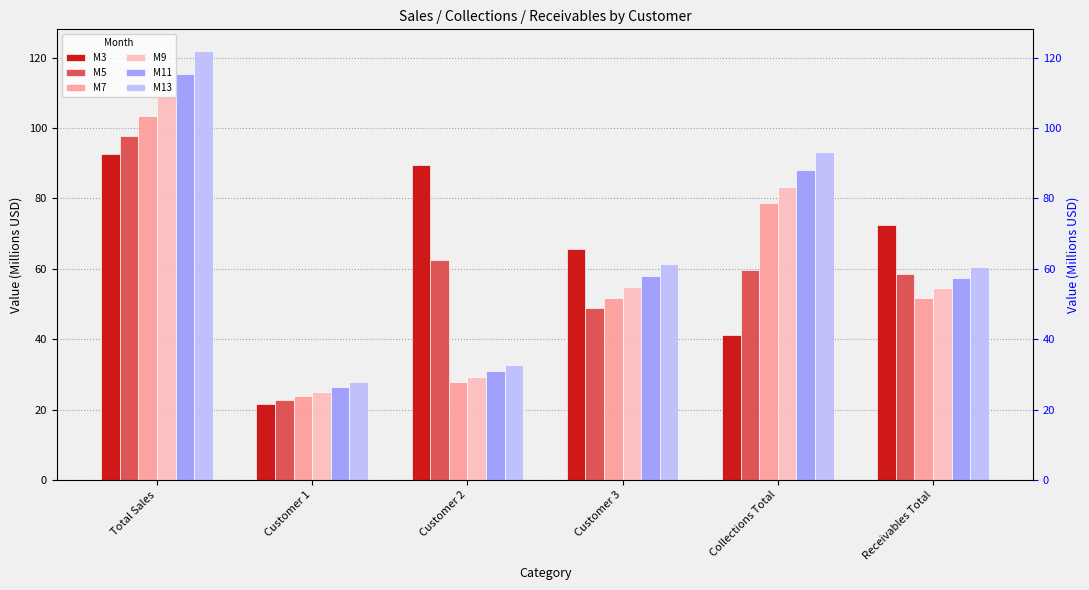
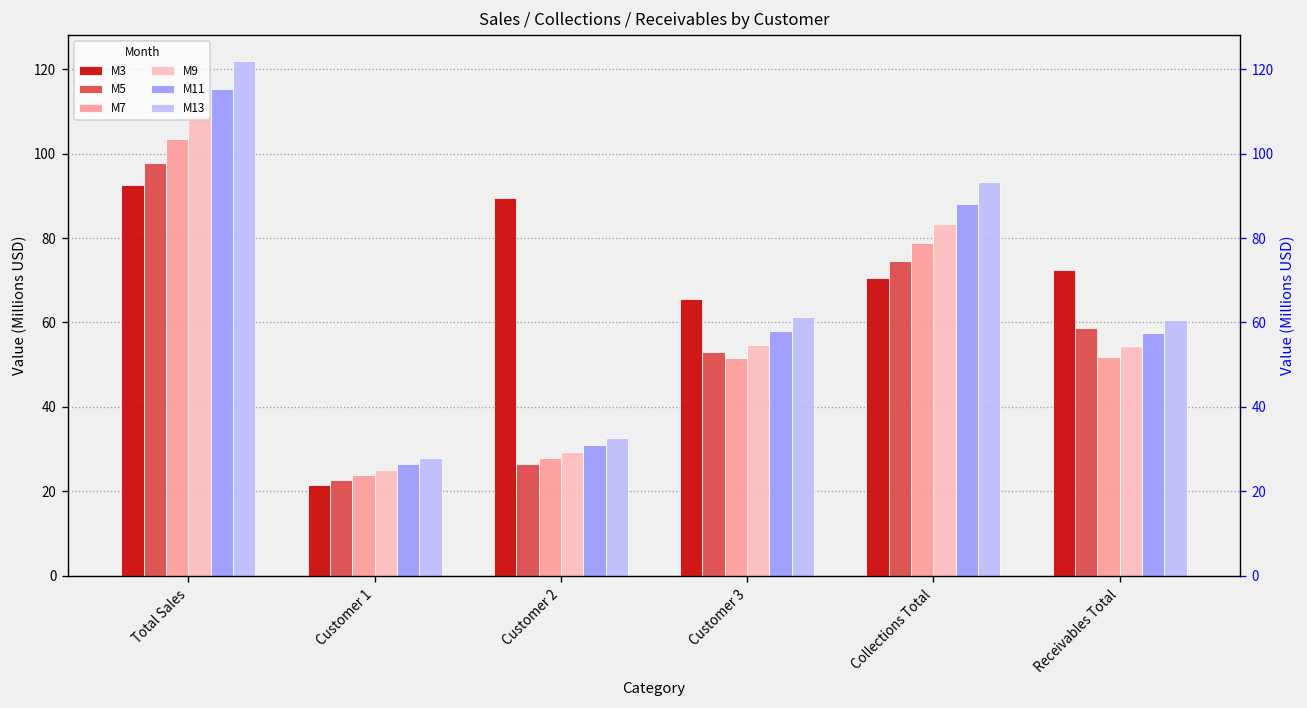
  {
    "M3": {
      "Total Sales": 93,
      "Customer 1": 21,
      "Customer 2": 89,
      "Customer 3": 66,
-     "Collections Total": 41,
+     "Collections Total": 71,
      "Receivables Total": 72
    },
    "M5": {
      "Total Sales": 98,
      "Customer 1": 23,
-     "Customer 2": 62,
-     "Customer 3": 49,
-     "Collections Total": 60,
+     "Customer 2": 26,
+     "Customer 3": 53,
+     "Collections Total": 75,
      "Receivables Total": 59
    }
  }
